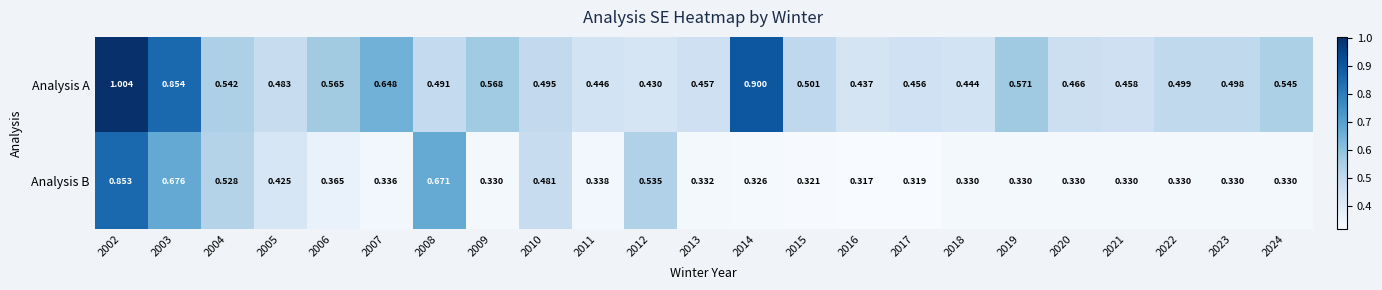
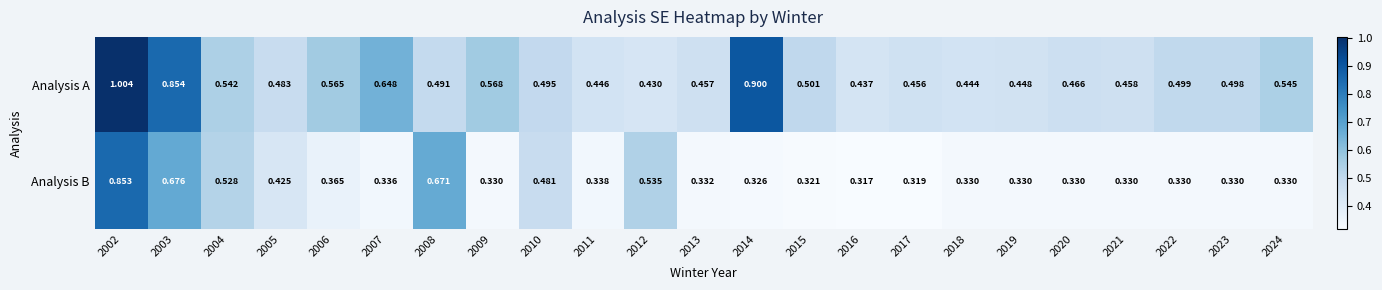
  {
    "Analysis A": {
      "2002": 1.004,
      "2003": 0.854,
      "2004": 0.542,
      "2005": 0.483,
      "2006": 0.565,
      "2007": 0.648,
      "2008": 0.491,
      "2009": 0.568,
      "2010": 0.495,
      "2011": 0.446,
      "2012": 0.430,
      "2013": 0.457,
      "2014": 0.900,
      "2015": 0.501,
      "2016": 0.437,
      "2017": 0.456,
      "2018": 0.444,
-     "2019": 0.571,
+     "2019": 0.448,
      "2020": 0.466,
      "2021": 0.458,
      "2022": 0.499,
      "2023": 0.498,
      "2024": 0.545
    },
    "Analysis B": {
      "2002": 0.853,
      "2003": 0.676,
      "2004": 0.528,
      "2005": 0.425,
      "2006": 0.365,
      "2007": 0.336,
      "2008": 0.671,
      "2009": 0.330,
      "2010": 0.481,
      "2011": 0.338,
      "2012": 0.535,
      "2013": 0.332,
      "2014": 0.326,
      "2015": 0.321,
      "2016": 0.317,
      "2017": 0.319,
      "2018": 0.330,
      "2019": 0.330,
      "2020": 0.330,
      "2021": 0.330,
      "2022": 0.330,
      "2023": 0.330,
      "2024": 0.330
    }
  }
